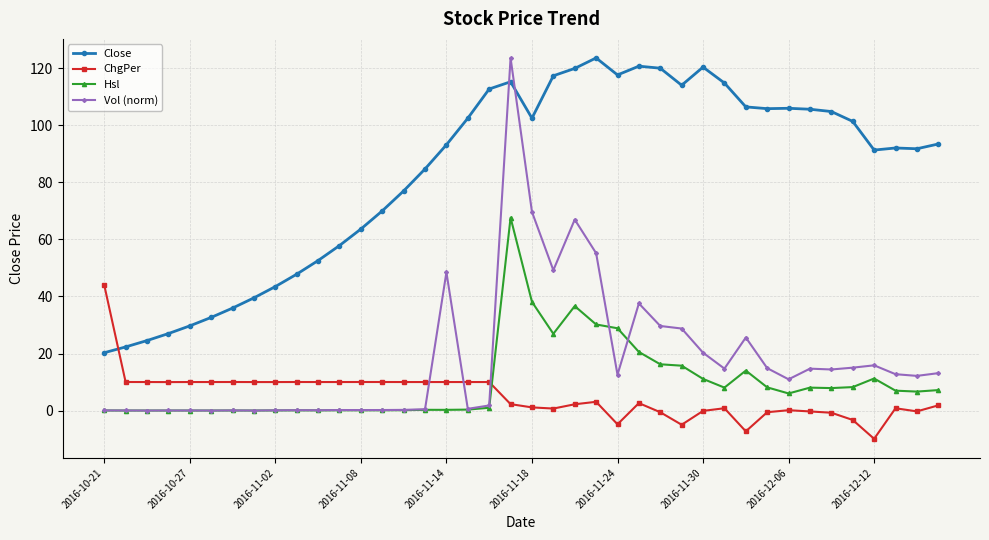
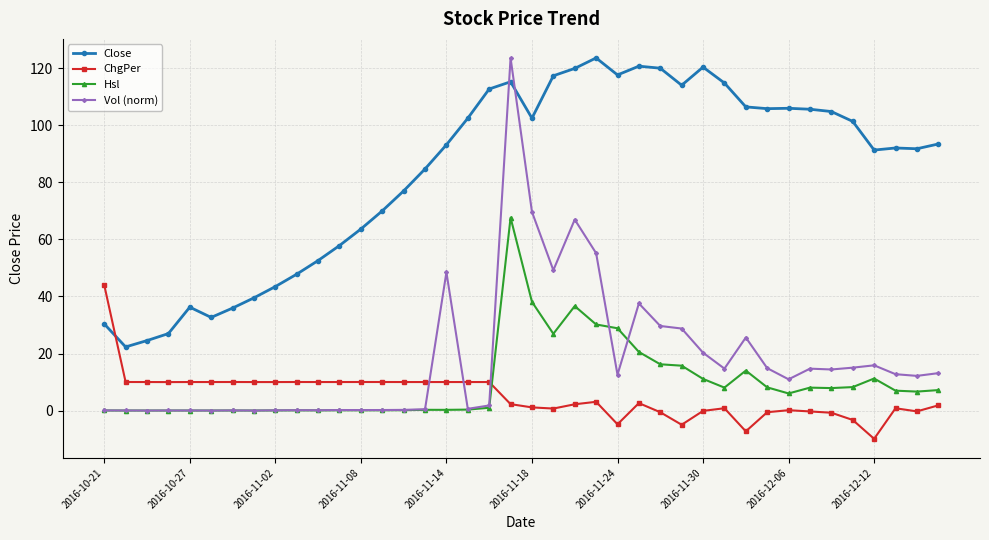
  {
    "Close": {
-     "2016-10-21": 20,
-     "2016-10-27": 30,
+     "2016-10-21": 30,
+     "2016-10-27": 36,
      "2016-11-02": 43,
      "2016-11-08": 64,
      "2016-11-14": 93,
      "2016-11-18": 103,
      "2016-11-24": 118,
      "2016-11-30": 120,
      "2016-12-06": 106,
      "2016-12-12": 91
    },
    "ChgPer": {
      "2016-10-21": 44,
      "2016-10-27": 10,
      "2016-11-02": 10,
      "2016-11-08": 10,
      "2016-11-14": 10,
      "2016-11-18": 1,
      "2016-11-24": -5,
      "2016-11-30": 0,
      "2016-12-06": 0,
      "2016-12-12": -10
    },
    "Hsl": {
      "2016-11-14": 0,
      "2016-11-18": 38,
      "2016-11-24": 29,
      "2016-11-30": 11,
      "2016-12-06": 6,
      "2016-12-12": 11
    },
    "Vol (norm)": {
      "2016-11-14": 48,
      "2016-11-18": 70,
      "2016-11-24": 13,
      "2016-11-30": 20,
      "2016-12-06": 11,
      "2016-12-12": 16
    }
  }
